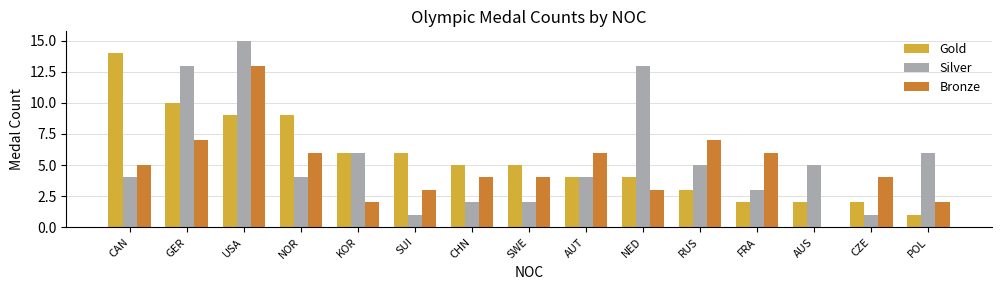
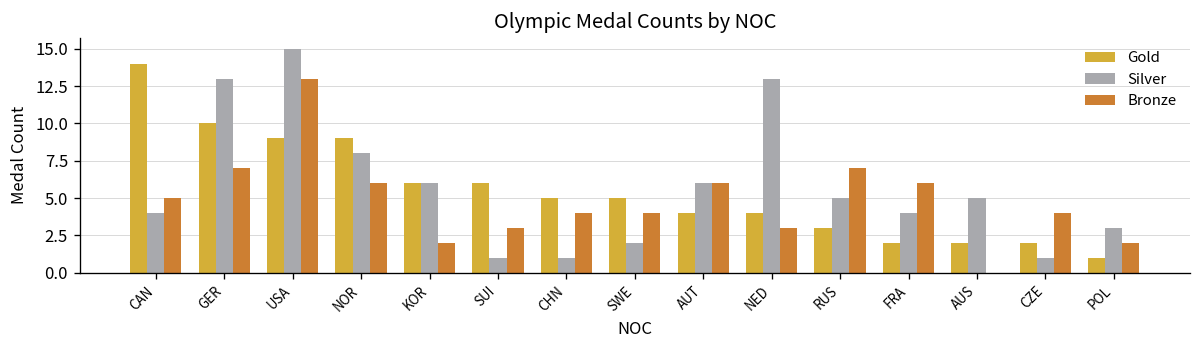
  {
    "Silver": {
      "CAN": 4,
      "GER": 13,
      "USA": 15,
-     "NOR": 4,
+     "NOR": 8,
      "KOR": 6,
      "SUI": 1,
-     "CHN": 2,
+     "CHN": 1,
      "SWE": 2,
-     "AUT": 4,
+     "AUT": 6,
      "NED": 13,
      "RUS": 5,
-     "FRA": 3,
+     "FRA": 4,
      "AUS": 5,
      "CZE": 1,
-     "POL": 6
+     "POL": 3
    }
  }
